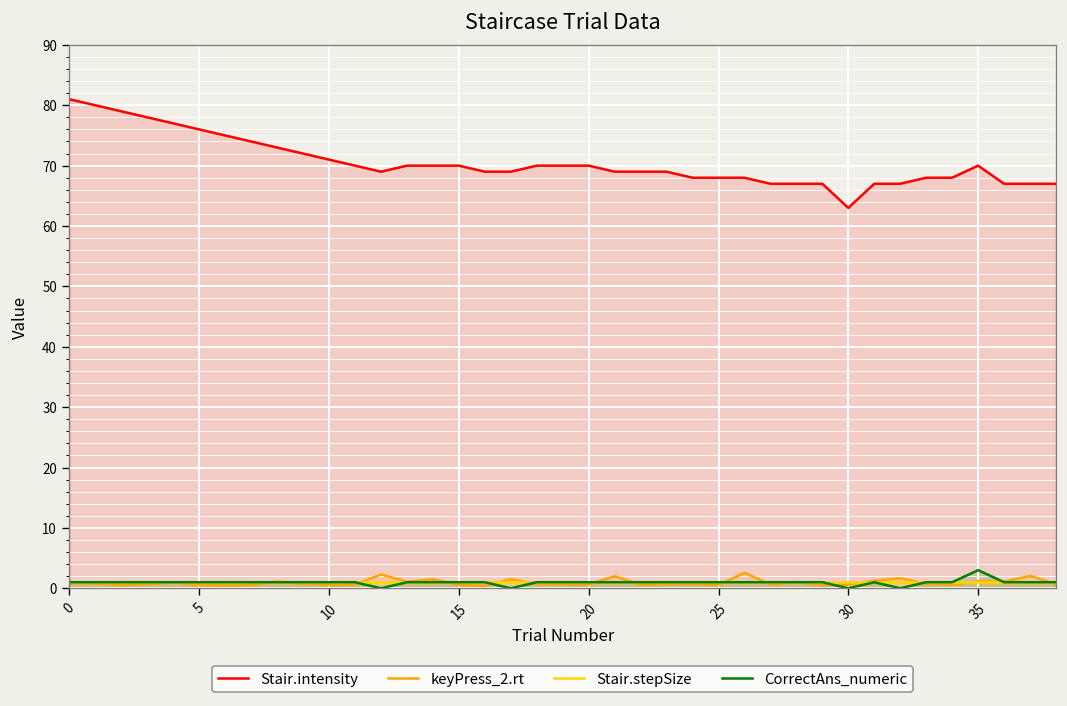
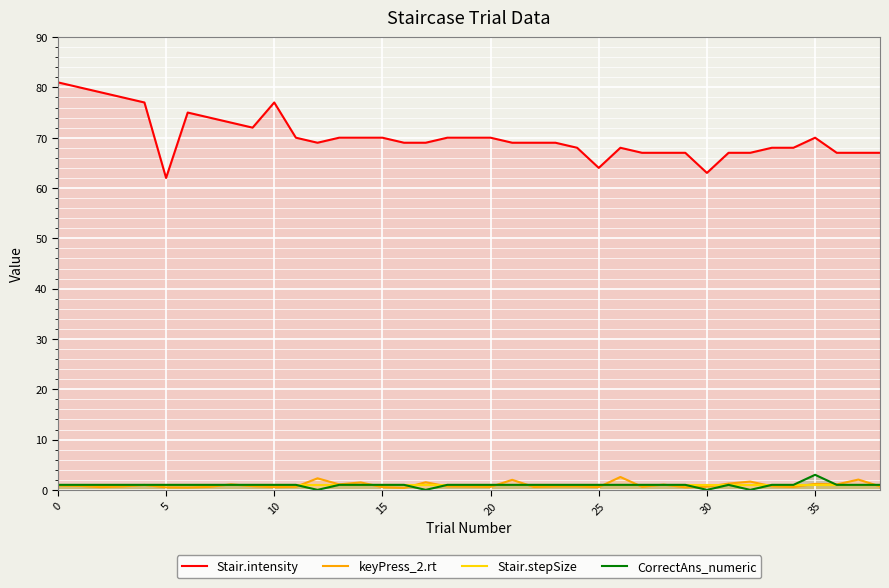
  {
    "Stair.intensity": {
      "0": 81,
-     "5": 76,
-     "10": 71,
+     "5": 62,
+     "10": 77,
      "15": 70,
      "20": 70,
-     "25": 68,
+     "25": 64,
      "30": 63,
      "35": 70
    },
    "CorrectAns_numeric": {
      "30": 0,
      "35": 3
    }
  }
